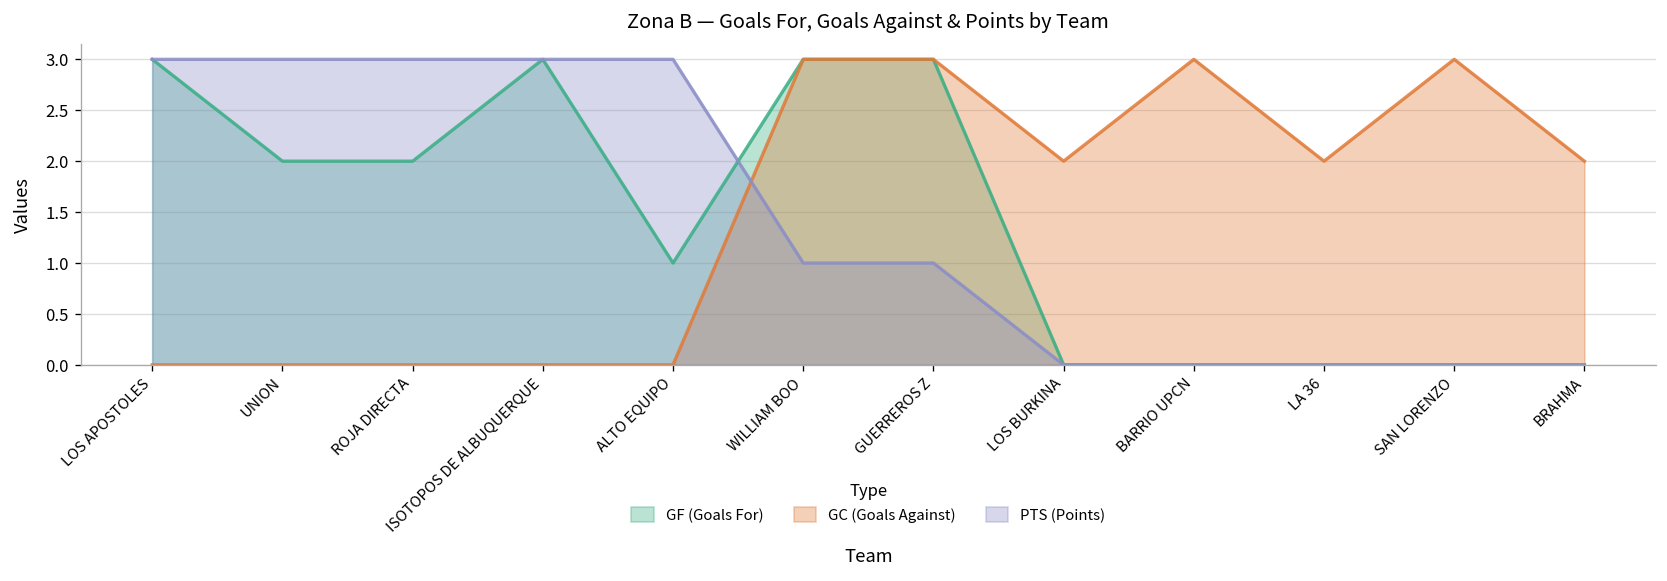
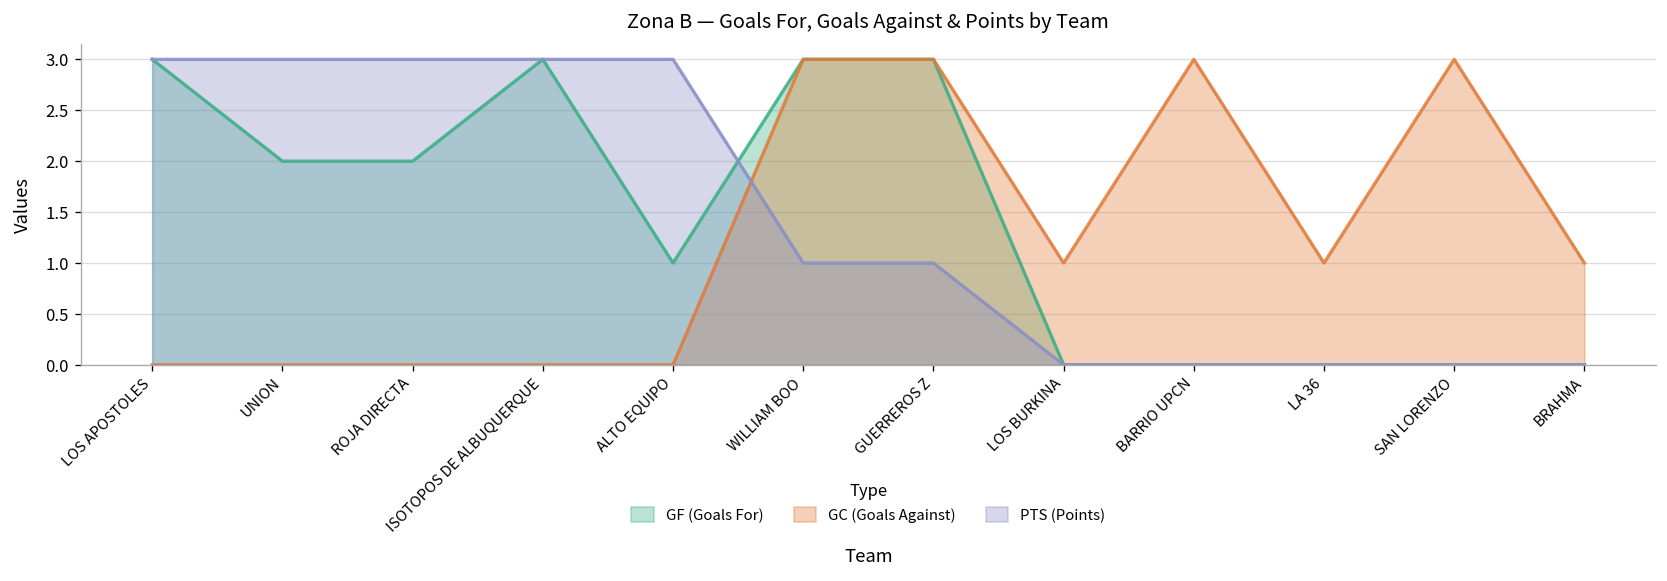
  {
    "GC (Goals Against)": {
      "LOS APOSTOLES": 0,
      "UNION": 0,
      "ROJA DIRECTA": 0,
      "ISOTOPOS DE ALBUQUERQUE": 0,
      "ALTO EQUIPO": 0,
-     "LOS BURKINA": 2,
+     "LOS BURKINA": 1,
      "BARRIO UPCN": 3,
-     "LA 36": 2,
+     "LA 36": 1,
      "SAN LORENZO": 3,
-     "BRAHMA": 2
+     "BRAHMA": 1
    }
  }
